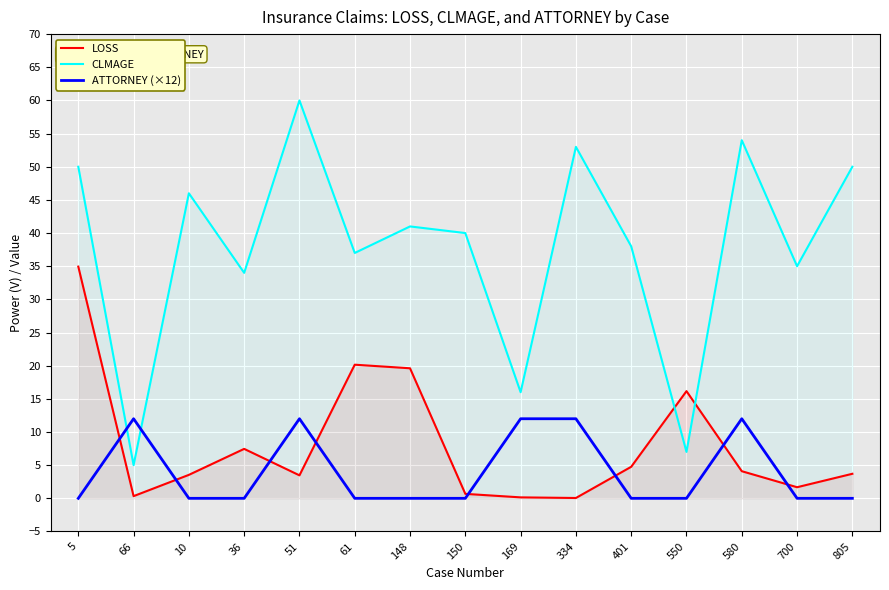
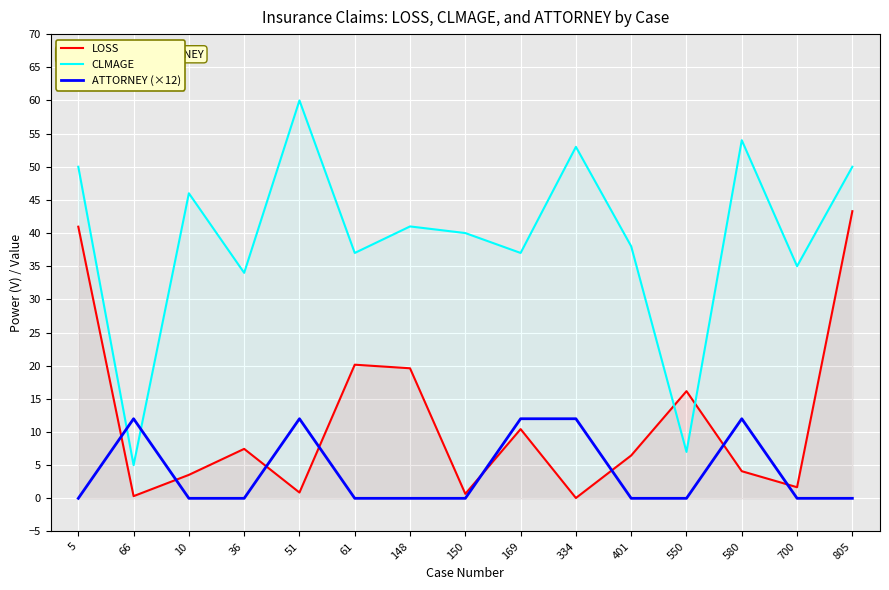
  {
    "LOSS": {
-     "5": 35,
+     "5": 41,
      "66": 0,
      "10": 4,
      "36": 7,
-     "51": 3,
+     "51": 1,
      "61": 20,
      "148": 20,
      "150": 1,
-     "169": 0,
+     "169": 10,
      "334": 0,
-     "401": 5,
+     "401": 6,
      "550": 16,
      "580": 4,
      "700": 2,
-     "805": 4
+     "805": 43
    },
    "CLMAGE": {
      "5": 50,
      "66": 5,
      "10": 46,
      "36": 34,
      "51": 60,
      "61": 37,
      "148": 41,
      "150": 40,
-     "169": 16,
+     "169": 37,
      "334": 53,
      "401": 38,
      "550": 7,
      "580": 54,
      "700": 35,
      "805": 50
    },
    "ATTORNEY (×12)": {
      "5": 0,
      "66": 12,
      "10": 0,
      "36": 0,
      "51": 12,
      "61": 0,
      "148": 0,
      "150": 0,
      "169": 12,
      "334": 12,
      "401": 0,
      "550": 0,
      "580": 12,
      "700": 0,
      "805": 0
    }
  }
